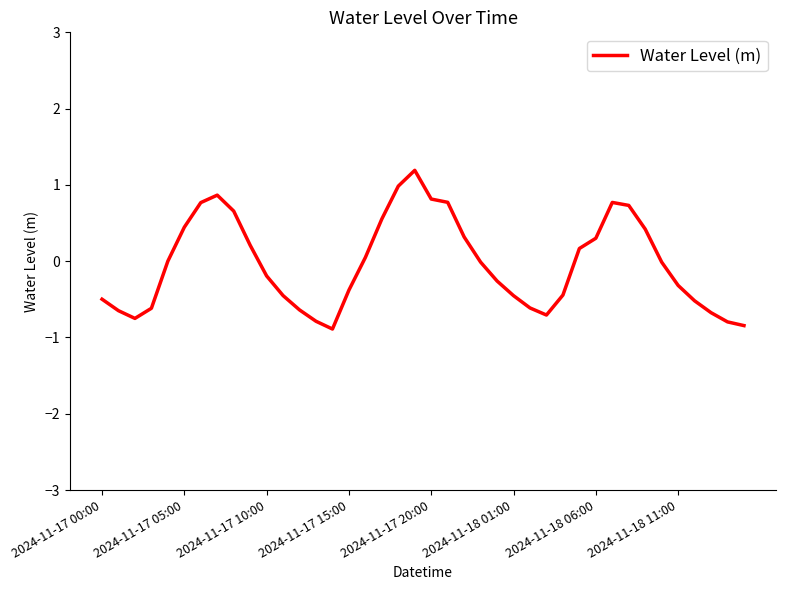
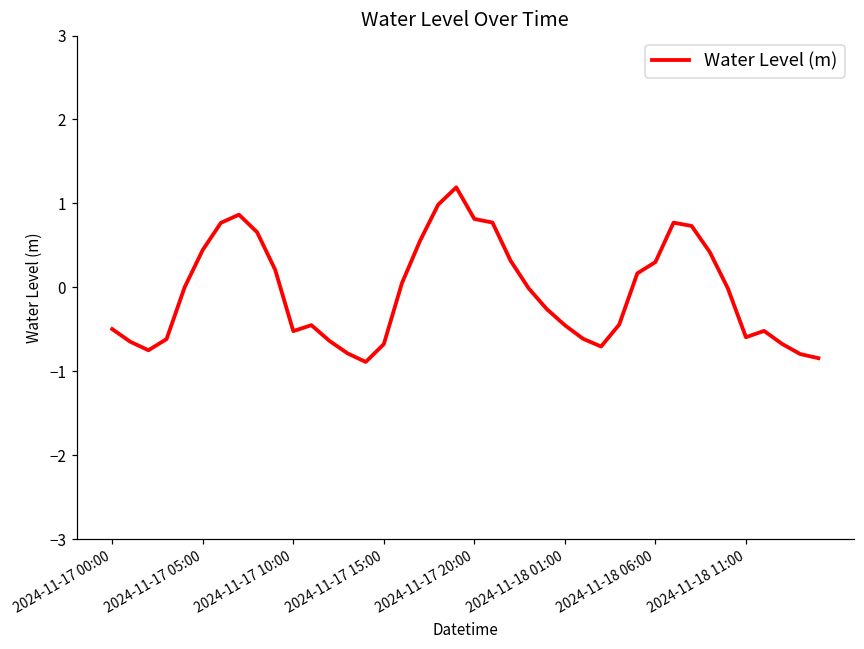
  {
    "2024-11-17 00:00": -0.5,
    "2024-11-17 05:00": 0.4,
-   "2024-11-17 10:00": -0.2,
-   "2024-11-17 15:00": -0.4,
+   "2024-11-17 10:00": -0.5,
+   "2024-11-17 15:00": -0.7,
    "2024-11-17 20:00": 0.8,
    "2024-11-18 01:00": -0.5,
    "2024-11-18 06:00": 0.3,
-   "2024-11-18 11:00": -0.3
+   "2024-11-18 11:00": -0.6
  }
